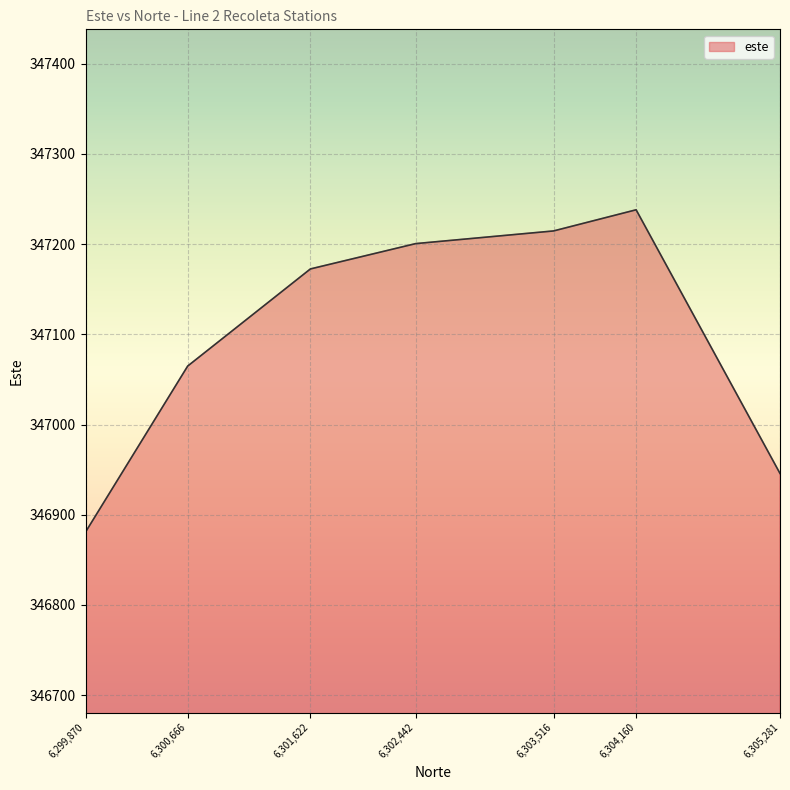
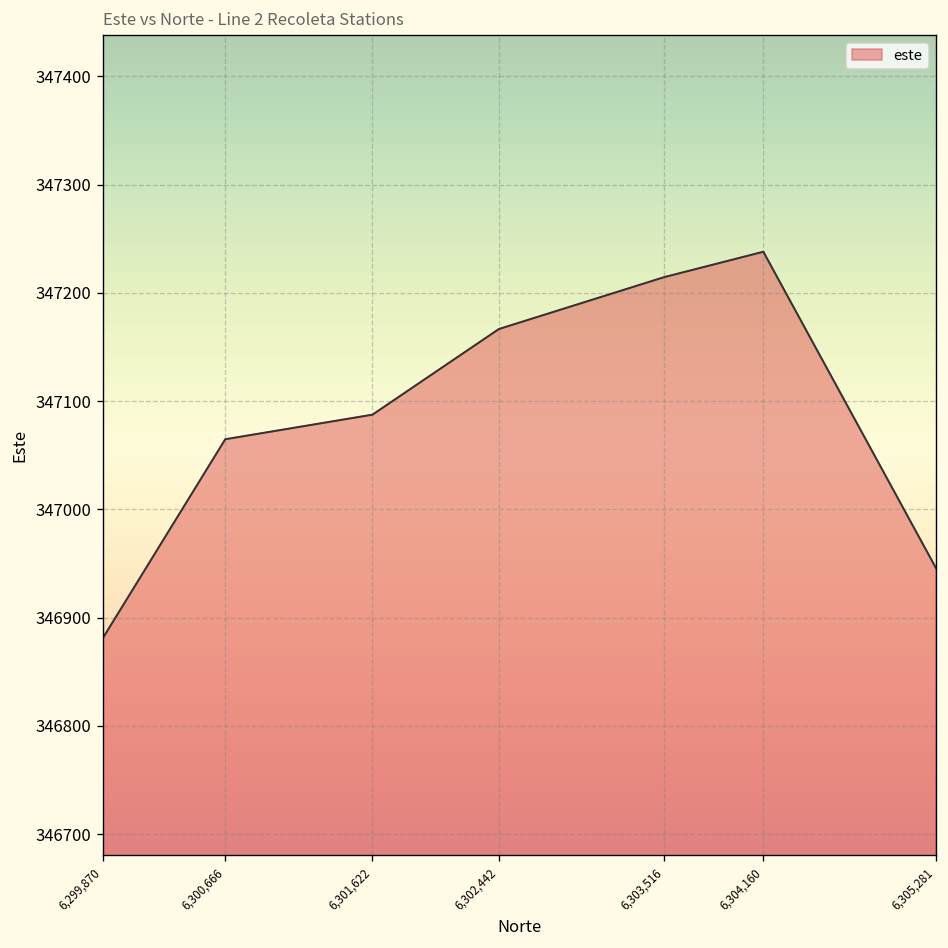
  {
    "6,299,870": 346880,
    "6,300,666": 347060,
-   "6,301,622": 347170,
-   "6,302,442": 347200,
+   "6,301,622": 347090,
+   "6,302,442": 347170,
    "6,303,516": 347210,
    "6,304,160": 347240,
    "6,305,281": 346950
  }
